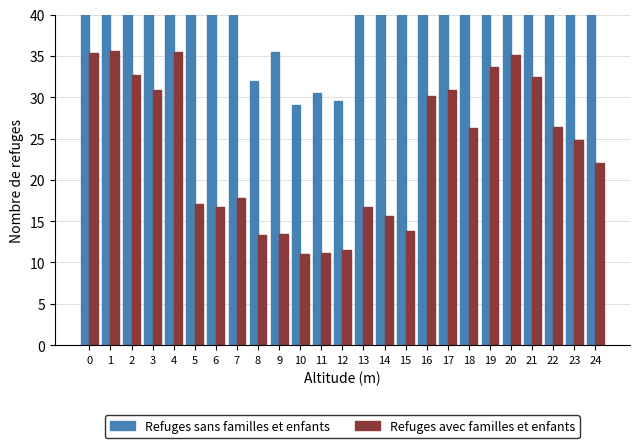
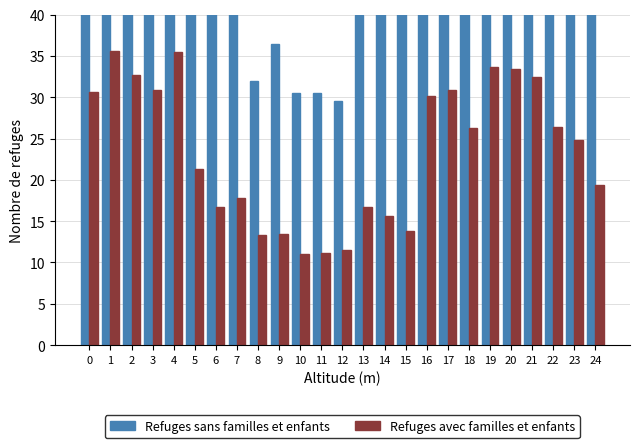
  {
    "Refuges sans familles et enfants": {
      "8": 32,
-     "9": 36,
-     "10": 29,
+     "9": 37,
+     "10": 31,
      "11": 31,
      "12": 30,
      "13": 40
    },
    "Refuges avec familles et enfants": {
-     "0": 35,
+     "0": 31,
      "1": 36,
      "2": 33,
      "3": 31,
      "4": 35,
-     "5": 17,
+     "5": 21,
      "6": 17,
      "7": 18,
      "8": 13,
      "9": 13,
      "10": 11,
      "11": 11,
      "12": 12,
      "13": 17,
      "14": 16,
      "15": 14,
      "16": 30,
      "17": 31,
      "18": 26,
      "19": 34,
-     "20": 35,
+     "20": 33,
      "21": 32,
      "22": 26,
      "23": 25,
-     "24": 22
+     "24": 19
    }
  }
